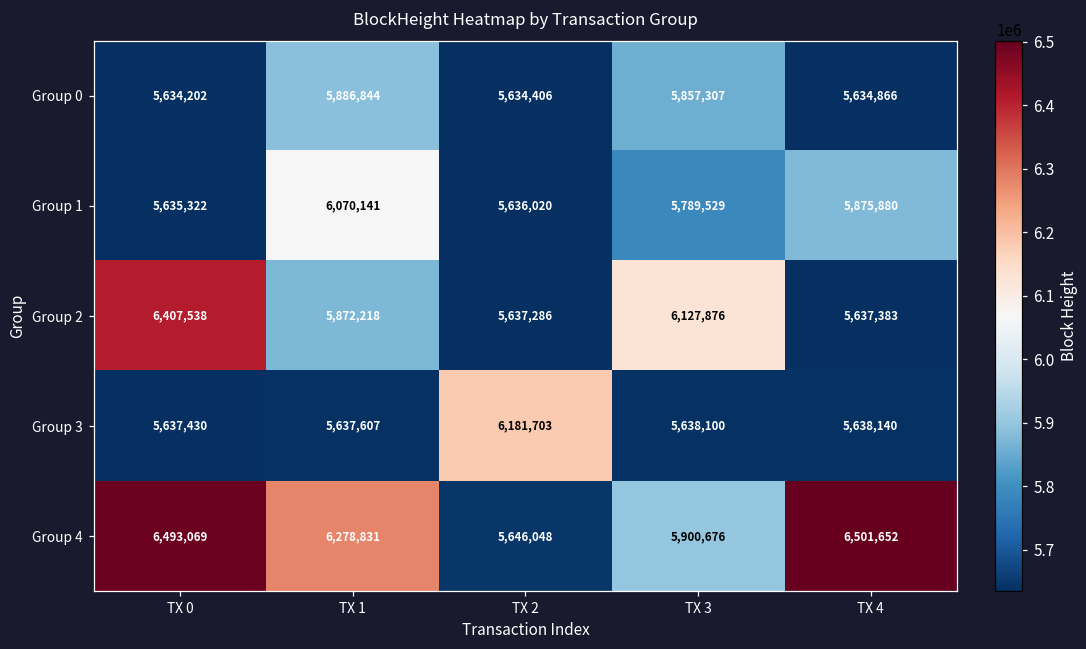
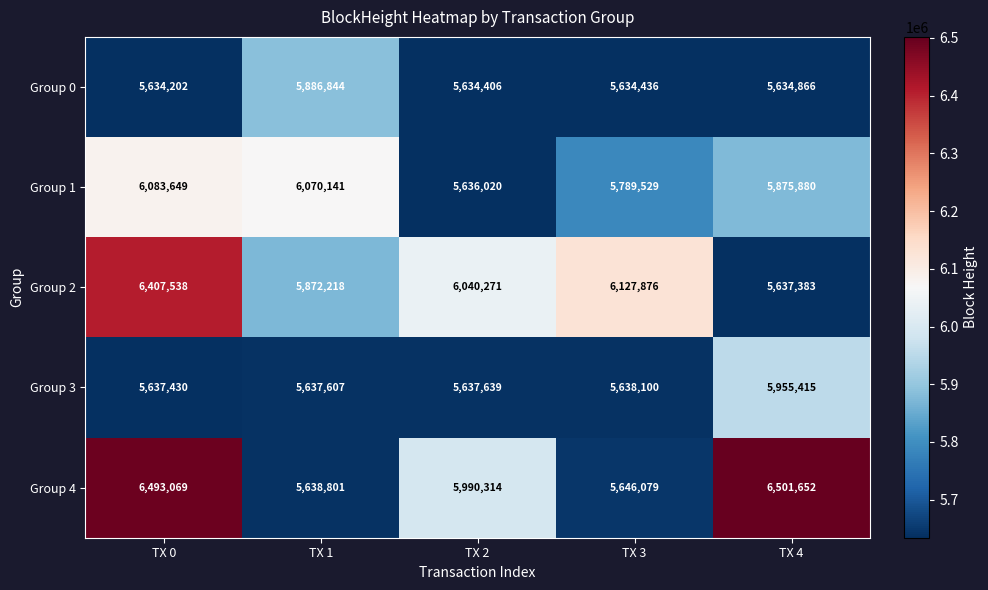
  {
    "Group 0": {
      "TX 0": "5,634,202",
      "TX 1": "5,886,844",
      "TX 2": "5,634,406",
-     "TX 3": "5,857,307",
+     "TX 3": "5,634,436",
      "TX 4": "5,634,866"
    },
    "Group 1": {
-     "TX 0": "5,635,322",
+     "TX 0": "6,083,649",
      "TX 1": "6,070,141",
      "TX 2": "5,636,020",
      "TX 3": "5,789,529",
      "TX 4": "5,875,880"
    },
    "Group 2": {
      "TX 0": "6,407,538",
      "TX 1": "5,872,218",
-     "TX 2": "5,637,286",
+     "TX 2": "6,040,271",
      "TX 3": "6,127,876",
      "TX 4": "5,637,383"
    },
    "Group 3": {
      "TX 0": "5,637,430",
      "TX 1": "5,637,607",
-     "TX 2": "6,181,703",
+     "TX 2": "5,637,639",
      "TX 3": "5,638,100",
-     "TX 4": "5,638,140"
+     "TX 4": "5,955,415"
    },
    "Group 4": {
      "TX 0": "6,493,069",
-     "TX 1": "6,278,831",
-     "TX 2": "5,646,048",
-     "TX 3": "5,900,676",
+     "TX 1": "5,638,801",
+     "TX 2": "5,990,314",
+     "TX 3": "5,646,079",
      "TX 4": "6,501,652"
    }
  }
